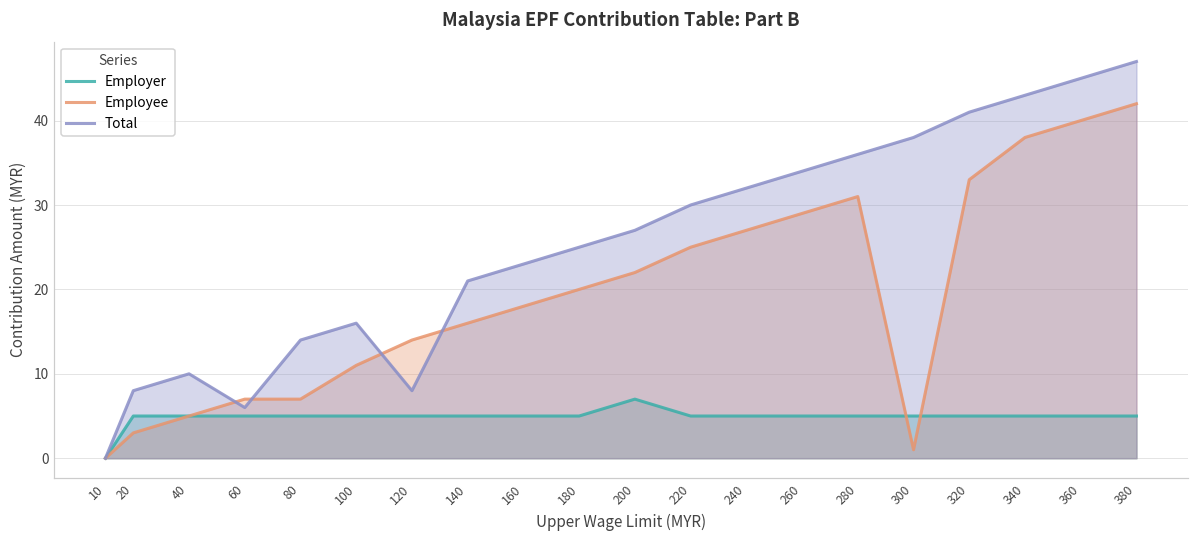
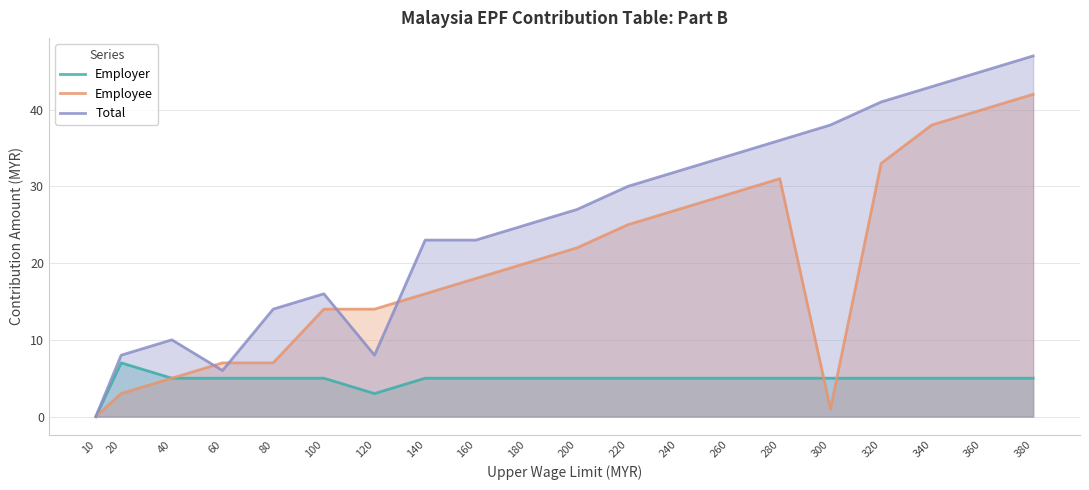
  {
    "Employer": {
-     "20": 5,
+     "20": 7,
      "60": 5,
      "80": 5,
      "100": 5,
-     "120": 5,
+     "120": 3,
      "140": 5,
      "160": 5,
      "180": 5,
-     "200": 7,
+     "200": 5,
      "220": 5,
      "240": 5,
      "260": 5,
      "280": 5,
      "300": 5,
      "320": 5,
      "340": 5,
      "360": 5,
      "380": 5
    },
    "Employee": {
      "20": 3,
      "60": 7,
      "80": 7,
-     "100": 11,
+     "100": 14,
      "120": 14,
      "140": 16,
      "160": 18,
      "180": 20,
      "200": 22,
      "220": 25,
      "240": 27,
      "260": 29,
      "280": 31,
      "300": 1,
      "320": 33,
      "340": 38,
      "360": 40,
      "380": 42
    },
    "Total": {
      "20": 8,
      "40": 10,
      "60": 6,
      "80": 14,
      "100": 16,
      "120": 8,
-     "140": 21,
+     "140": 23,
      "160": 23,
      "180": 25,
      "200": 27,
      "220": 30,
      "240": 32,
      "260": 34,
      "280": 36,
      "300": 38,
      "320": 41,
      "340": 43,
      "360": 45,
      "380": 47
    }
  }
